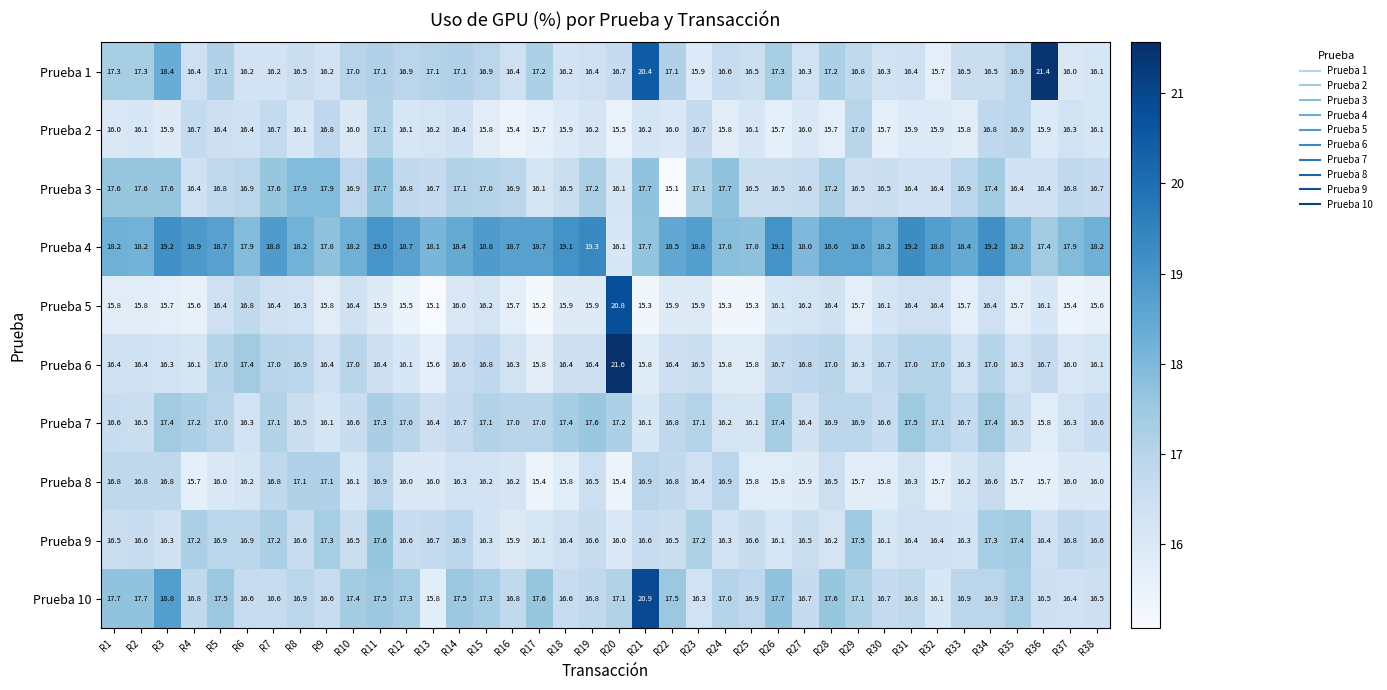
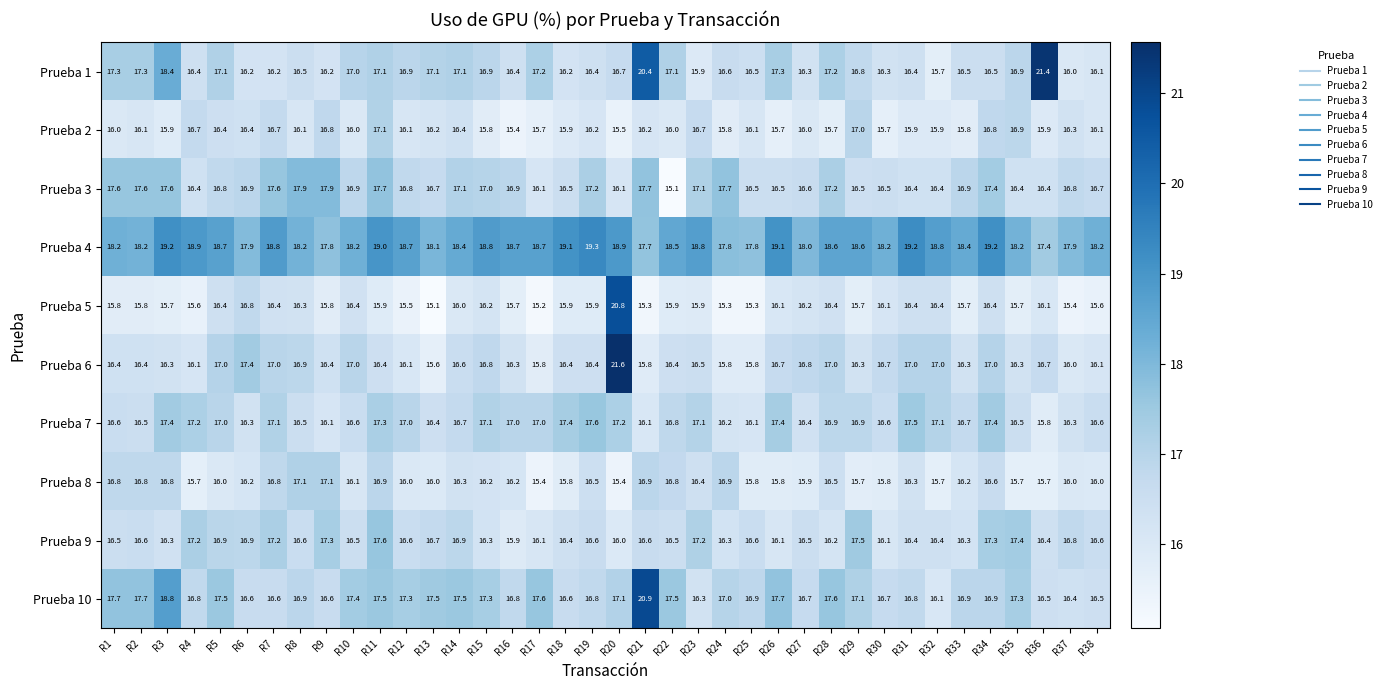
  {
    "Prueba 4": {
      "R1": 18.2,
      "R2": 18.2,
      "R3": 19.2,
      "R4": 18.9,
      "R5": 18.7,
      "R6": 17.9,
      "R7": 18.8,
      "R8": 18.2,
      "R9": 17.8,
      "R10": 18.2,
      "R11": 19.0,
      "R12": 18.7,
      "R13": 18.1,
      "R14": 18.4,
      "R15": 18.8,
      "R16": 18.7,
      "R17": 18.7,
      "R18": 19.1,
      "R19": 19.3,
-     "R20": 16.1,
+     "R20": 18.9,
      "R21": 17.7,
      "R22": 18.5,
      "R23": 18.8,
      "R24": 17.8,
      "R25": 17.8,
      "R26": 19.1,
      "R27": 18.0,
      "R28": 18.6,
      "R29": 18.6,
      "R30": 18.2,
      "R31": 19.2,
      "R32": 18.8,
      "R33": 18.4,
      "R34": 19.2,
      "R35": 18.2,
      "R36": 17.4,
      "R37": 17.9,
      "R38": 18.2
    },
    "Prueba 10": {
      "R1": 17.7,
      "R2": 17.7,
      "R3": 18.8,
      "R4": 16.8,
      "R5": 17.5,
      "R6": 16.6,
      "R7": 16.6,
      "R8": 16.9,
      "R9": 16.6,
      "R10": 17.4,
      "R11": 17.5,
      "R12": 17.3,
-     "R13": 15.8,
+     "R13": 17.5,
      "R14": 17.5,
      "R15": 17.3,
      "R16": 16.8,
      "R17": 17.6,
      "R18": 16.6,
      "R19": 16.8,
      "R20": 17.1,
      "R21": 20.9,
      "R22": 17.5,
      "R23": 16.3,
      "R24": 17.0,
      "R25": 16.9,
      "R26": 17.7,
      "R27": 16.7,
      "R28": 17.6,
      "R29": 17.1,
      "R30": 16.7,
      "R31": 16.8,
      "R32": 16.1,
      "R33": 16.9,
      "R34": 16.9,
      "R35": 17.3,
      "R36": 16.5,
      "R37": 16.4,
      "R38": 16.5
    }
  }
